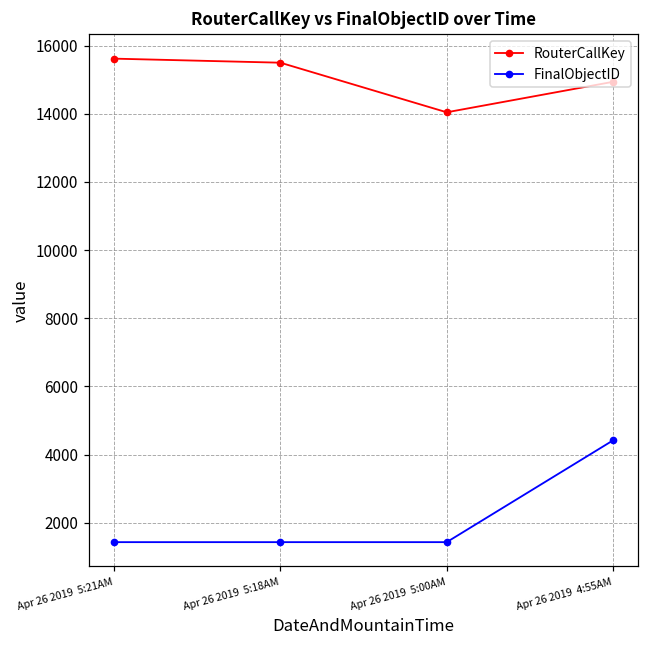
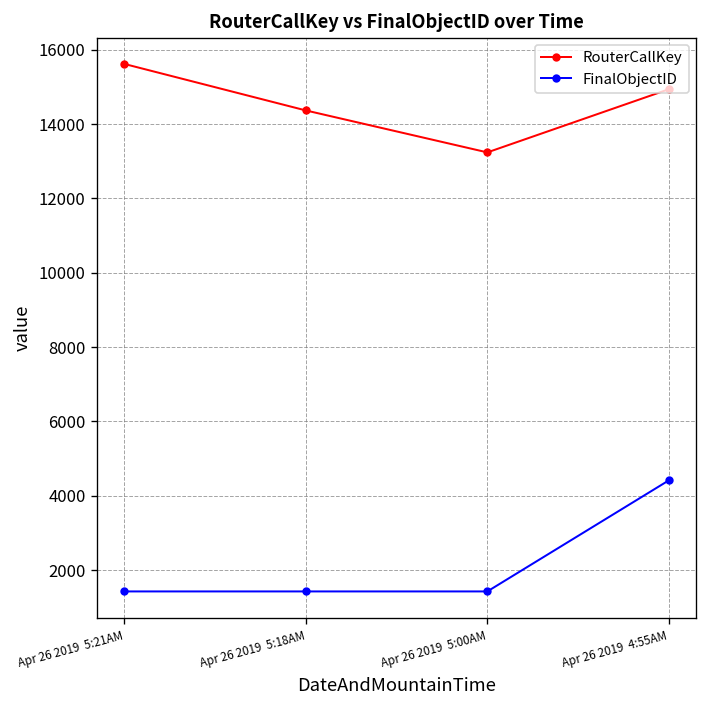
  {
    "RouterCallKey": {
      "Apr 26 2019 5:21AM": 15600,
-     "Apr 26 2019 5:18AM": 15500,
-     "Apr 26 2019 5:00AM": 14000
+     "Apr 26 2019 5:18AM": 14400,
+     "Apr 26 2019 5:00AM": 13200
    },
    "FinalObjectID": {
      "Apr 26 2019 5:21AM": 1400,
      "Apr 26 2019 5:18AM": 1400,
      "Apr 26 2019 5:00AM": 1400,
      "Apr 26 2019 4:55AM": 4400
    }
  }
